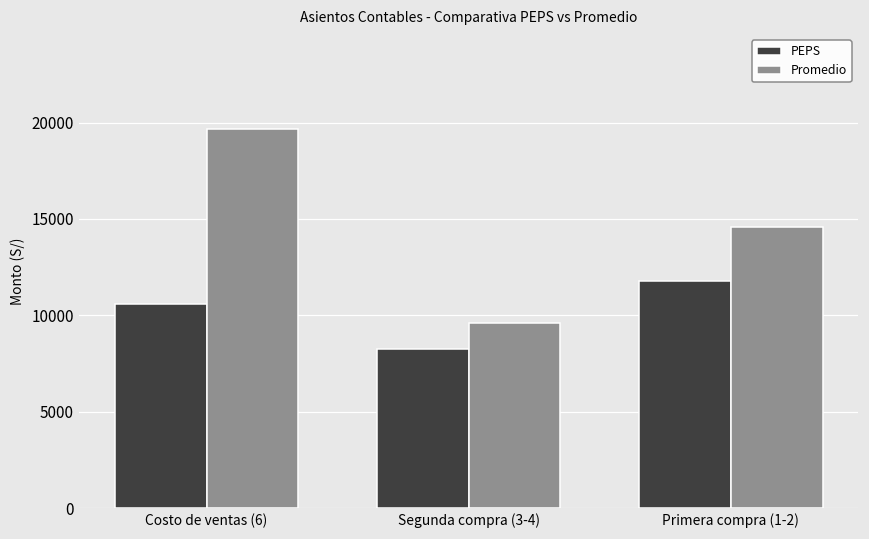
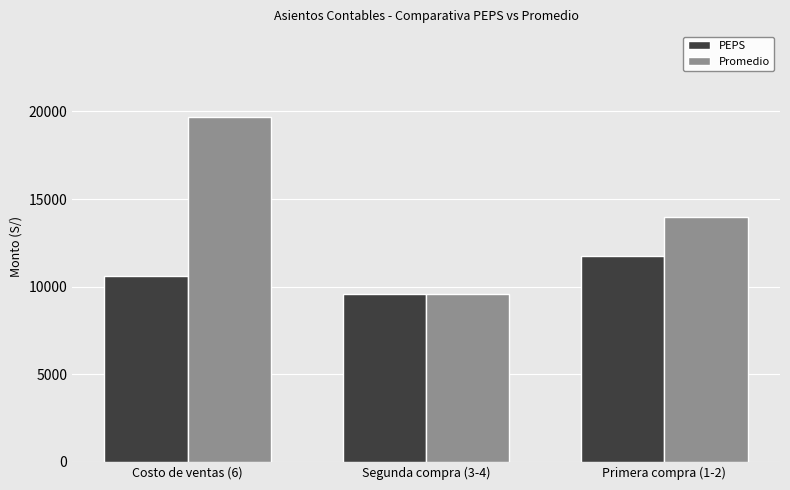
  {
    "PEPS": {
      "Costo de ventas (6)": 10600,
-     "Segunda compra (3-4)": 8200,
+     "Segunda compra (3-4)": 9600,
      "Primera compra (1-2)": 11800
    },
    "Promedio": {
      "Costo de ventas (6)": 19700,
      "Segunda compra (3-4)": 9600,
-     "Primera compra (1-2)": 14600
+     "Primera compra (1-2)": 14000
    }
  }
